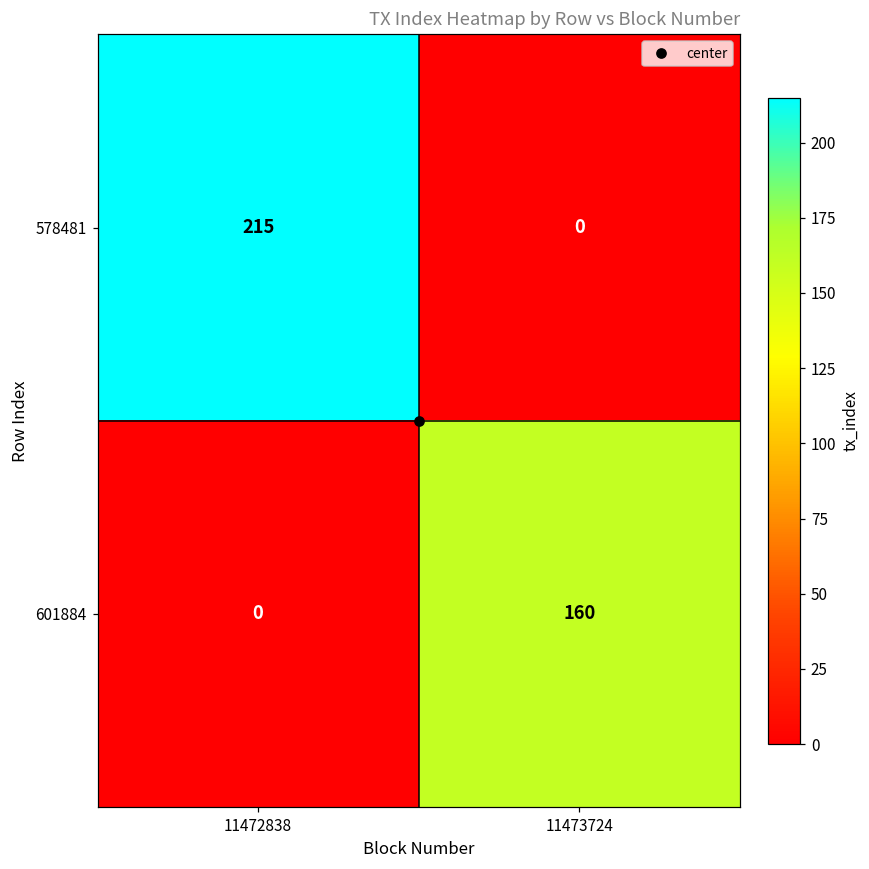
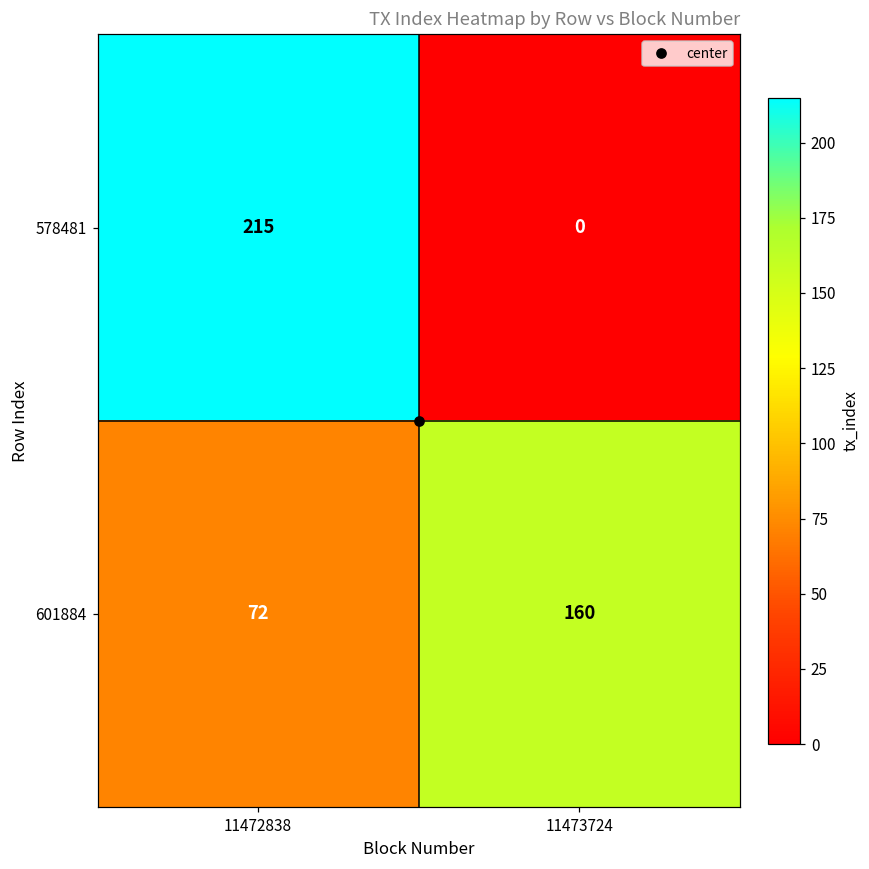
  {
    "578481": {
      "11472838": 215,
      "11473724": 0
    },
    "601884": {
-     "11472838": 0,
+     "11472838": 72,
      "11473724": 160
    }
  }
